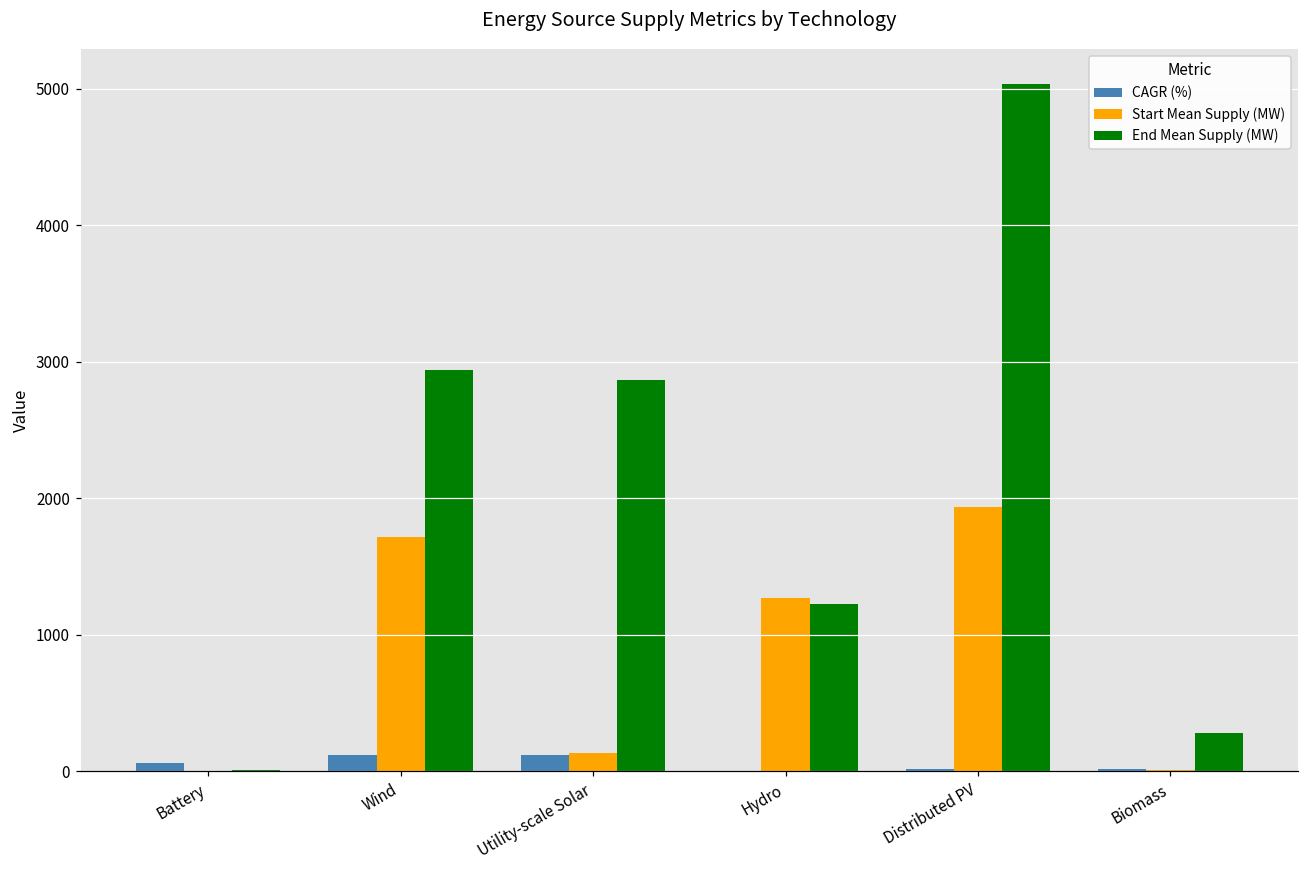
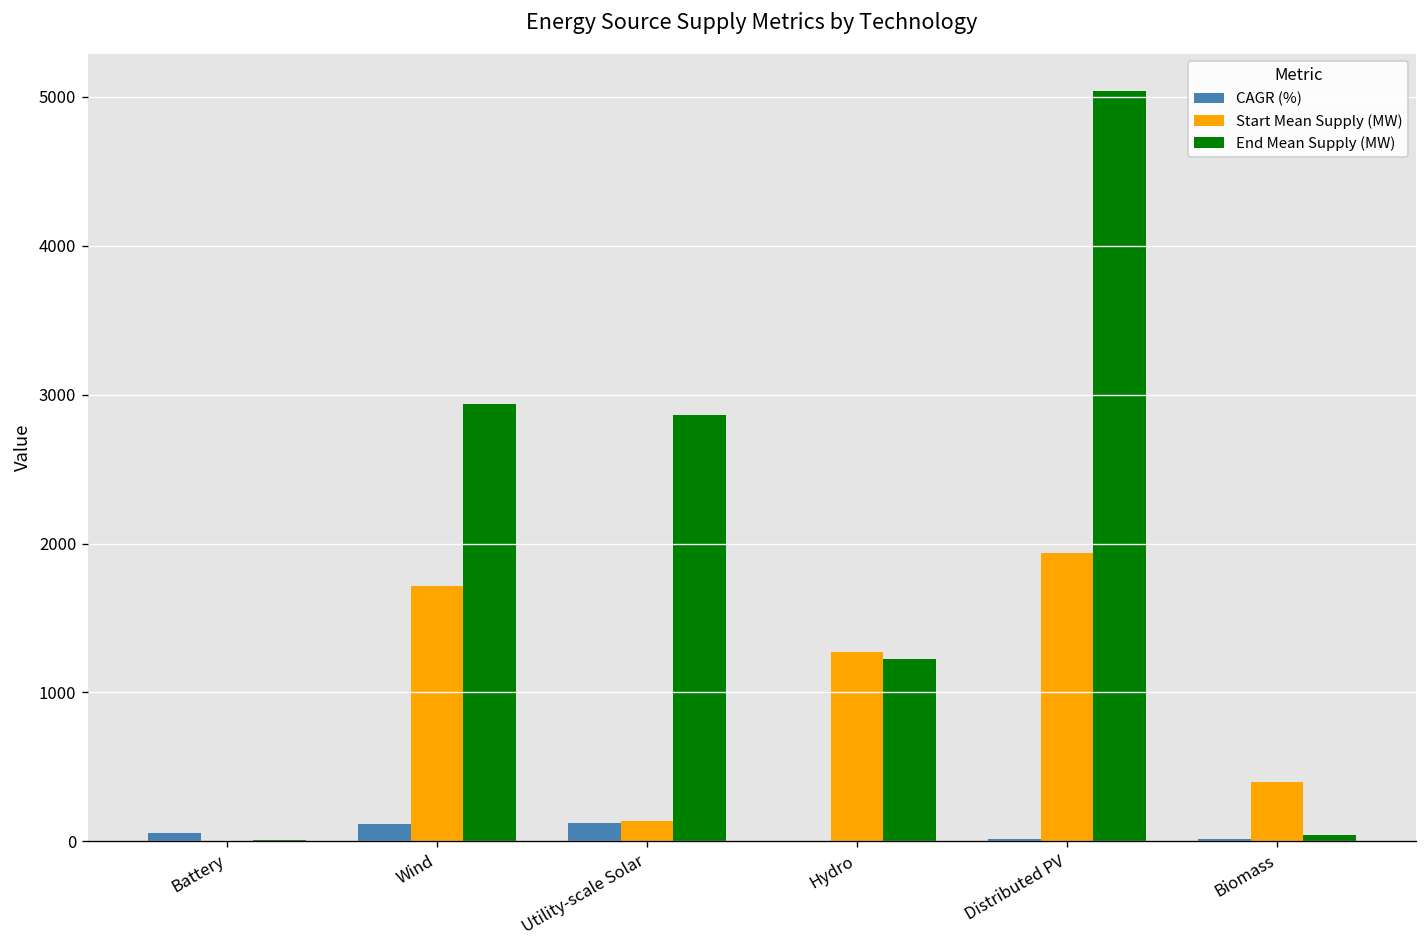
  {
    "CAGR (%)": {
      "Battery": 60,
      "Wind": 120,
      "Utility-scale Solar": 120
    },
    "Start Mean Supply (MW)": {
      "Wind": 1720,
      "Utility-scale Solar": 130,
      "Hydro": 1270,
      "Distributed PV": 1940,
-     "Biomass": 10
+     "Biomass": 400
    },
    "End Mean Supply (MW)": {
      "Wind": 2940,
      "Utility-scale Solar": 2860,
      "Hydro": 1220,
      "Distributed PV": 5040,
-     "Biomass": 280
+     "Biomass": 40
    }
  }
